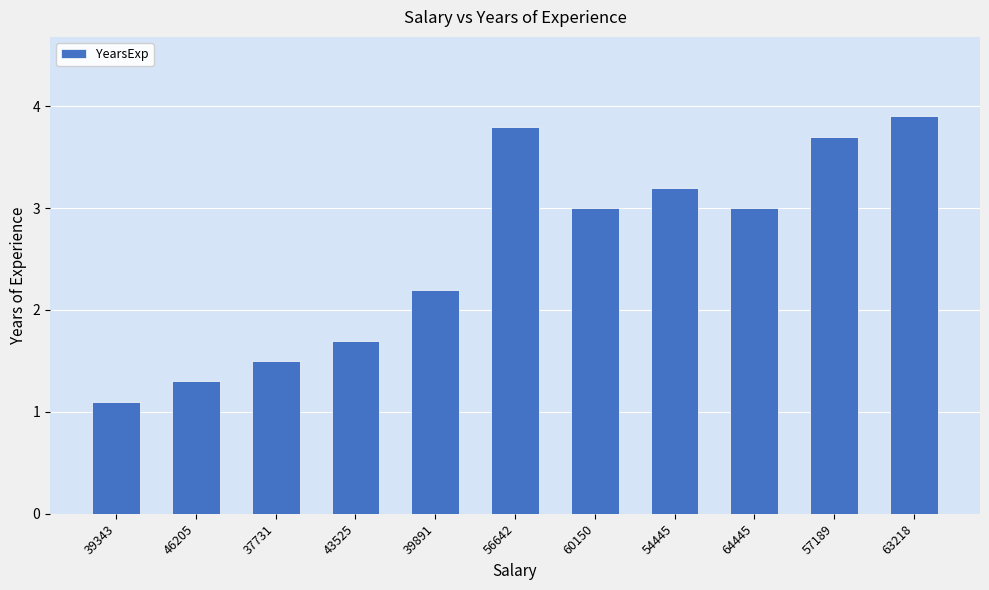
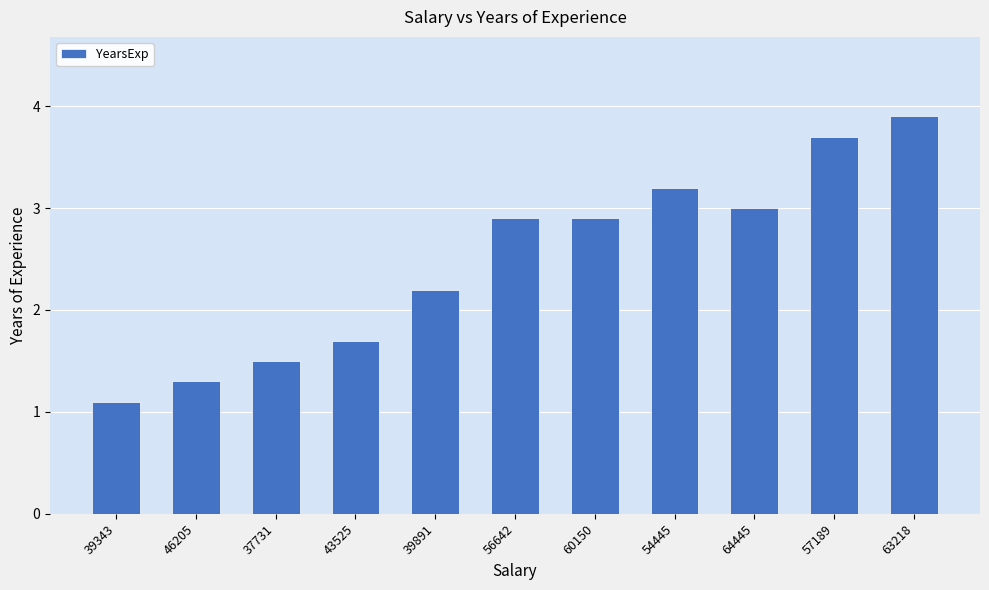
  {
    "39343": 1.1,
    "46205": 1.3,
    "37731": 1.5,
    "43525": 1.7,
    "39891": 2.2,
-   "56642": 3.8,
-   "60150": 3.0,
+   "56642": 2.9,
+   "60150": 2.9,
    "54445": 3.2,
    "64445": 3.0,
    "57189": 3.7,
    "63218": 3.9
  }
